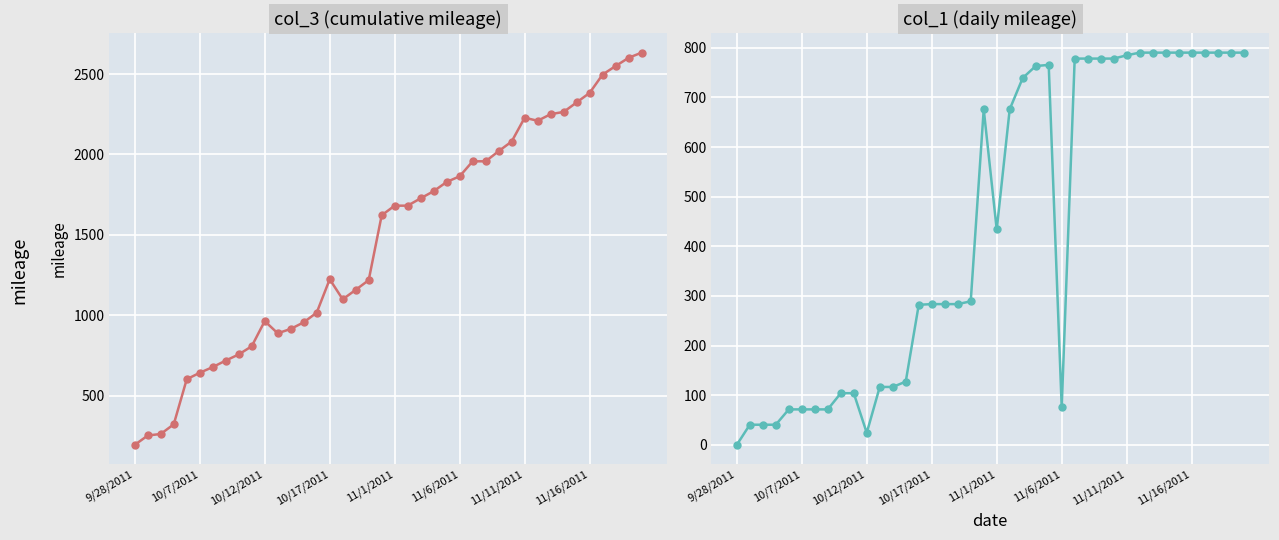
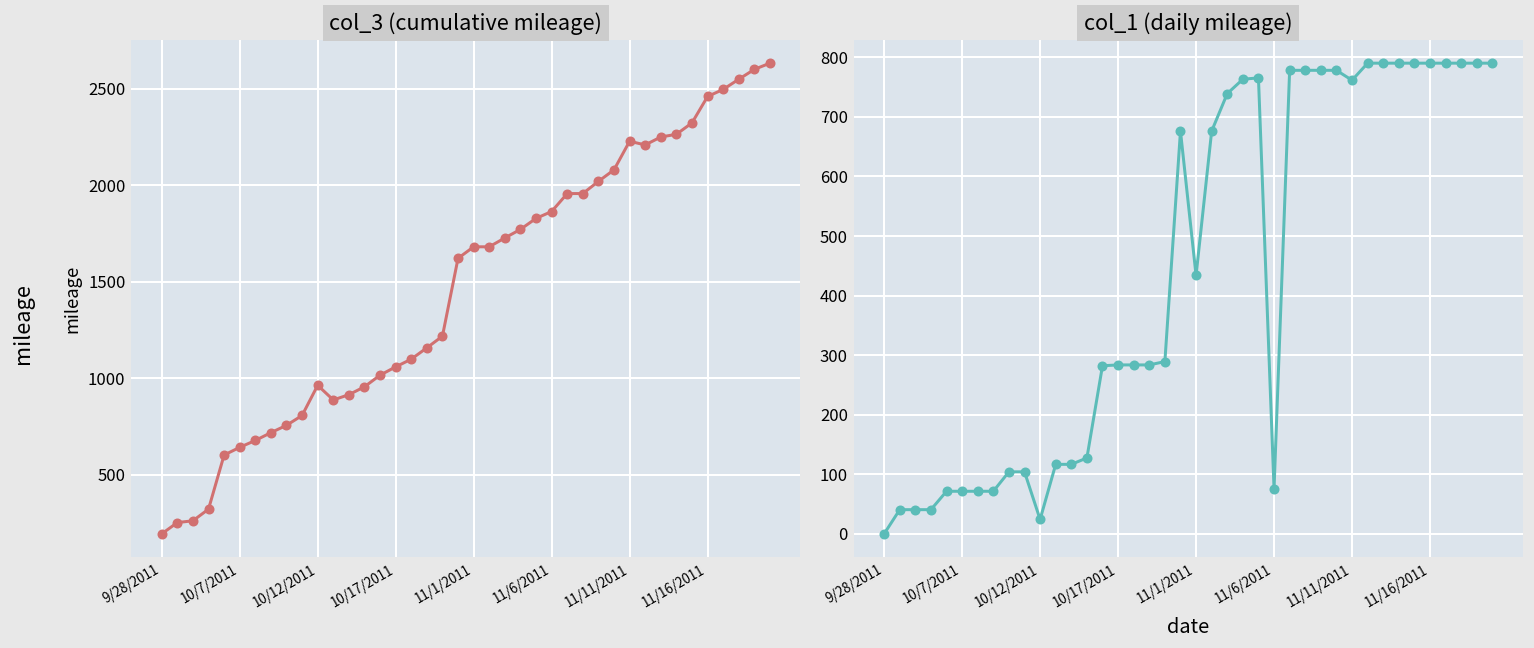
  {
    "col_3 (cumulative mileage)": {
      "9/28/2011": 190,
      "10/7/2011": 640,
      "10/12/2011": 960,
-     "10/17/2011": 1220,
+     "10/17/2011": 1060,
      "11/1/2011": 1680,
      "11/6/2011": 1860,
      "11/11/2011": 2230,
-     "11/16/2011": 2380
+     "11/16/2011": 2460
    },
    "col_1 (daily mileage)": {
      "9/28/2011": 0,
      "10/7/2011": 70,
      "10/12/2011": 20,
      "10/17/2011": 280,
      "11/1/2011": 430,
      "11/6/2011": 80,
-     "11/11/2011": 780,
+     "11/11/2011": 760,
      "11/16/2011": 790
    }
  }
